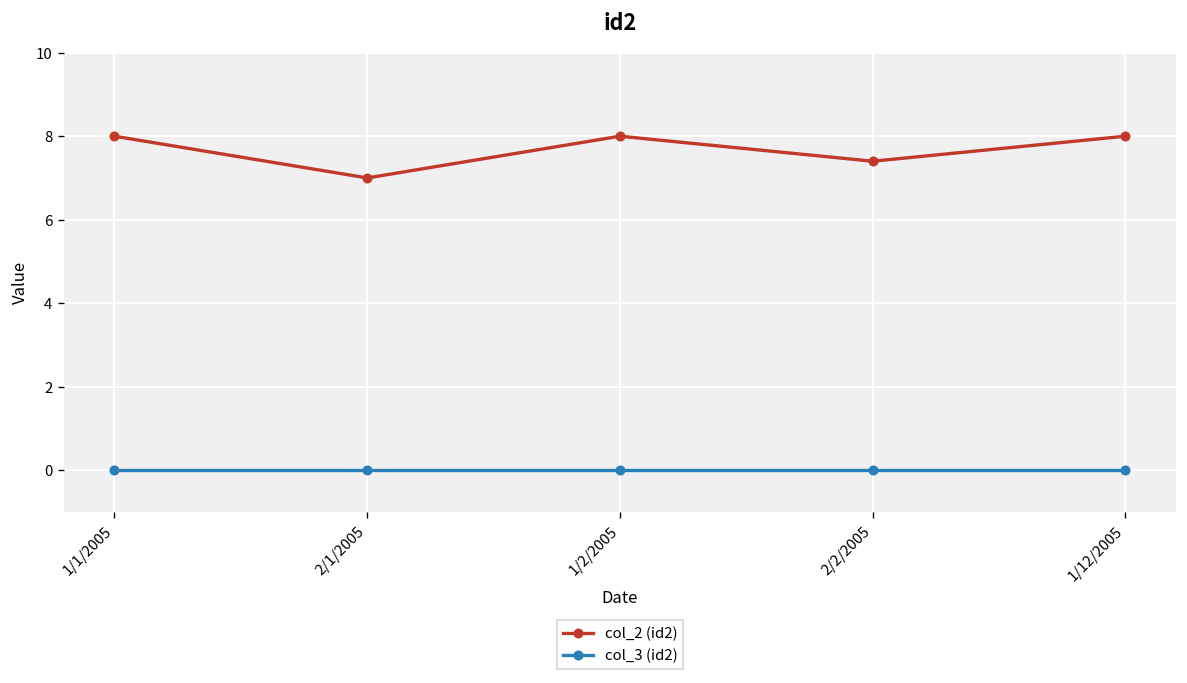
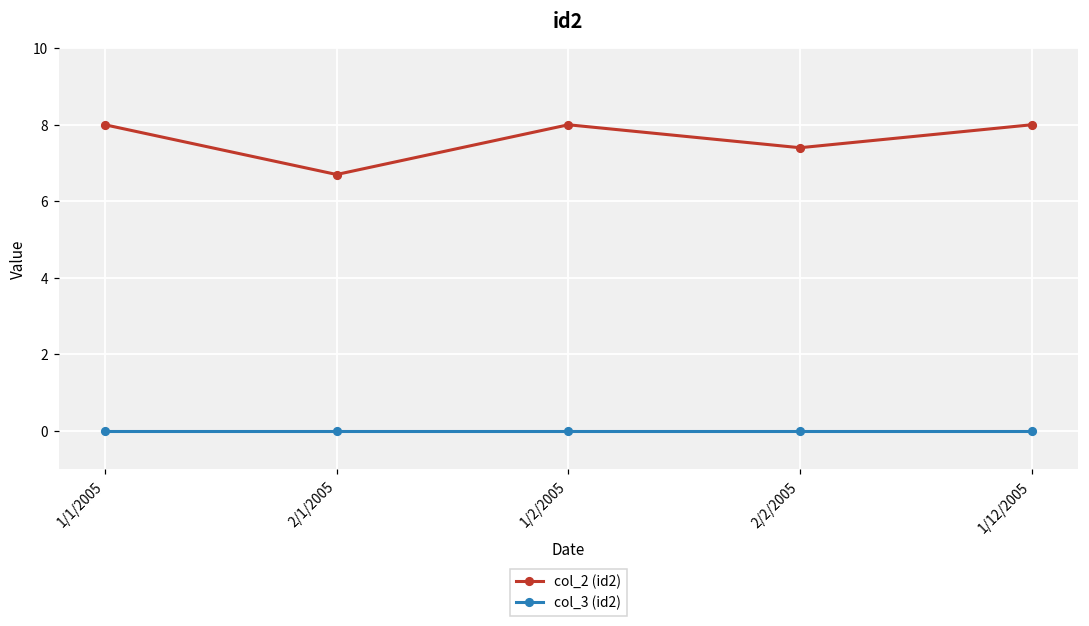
  {
    "col_2 (id2)": {
      "1/1/2005": 8.0,
-     "2/1/2005": 7.0,
+     "2/1/2005": 6.7,
      "1/2/2005": 8.0,
      "2/2/2005": 7.4,
      "1/12/2005": 8.0
    },
    "col_3 (id2)": {
      "1/1/2005": 0.0,
      "2/1/2005": 0.0,
      "1/2/2005": 0.0,
      "2/2/2005": 0.0,
      "1/12/2005": 0.0
    }
  }
